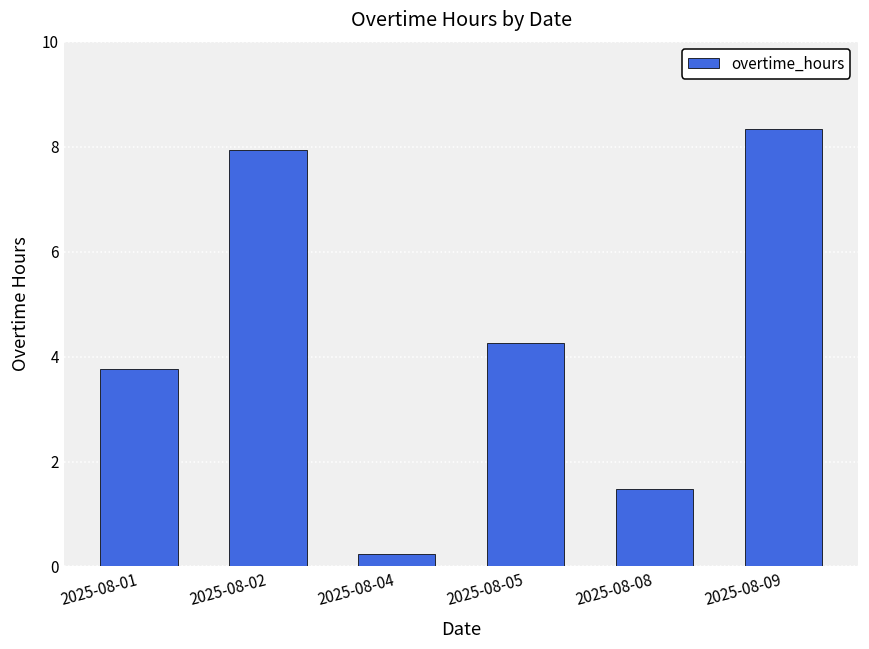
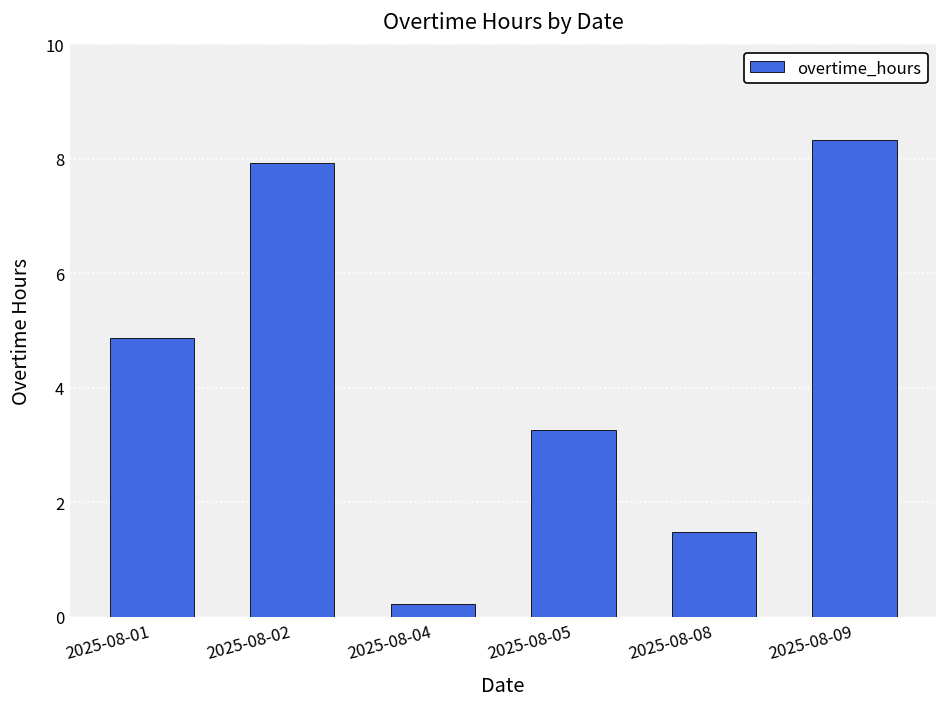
  {
-   "2025-08-01": 3.8,
+   "2025-08-01": 4.9,
    "2025-08-02": 7.9,
    "2025-08-04": 0.2,
-   "2025-08-05": 4.3,
+   "2025-08-05": 3.3,
    "2025-08-08": 1.5,
    "2025-08-09": 8.3
  }
